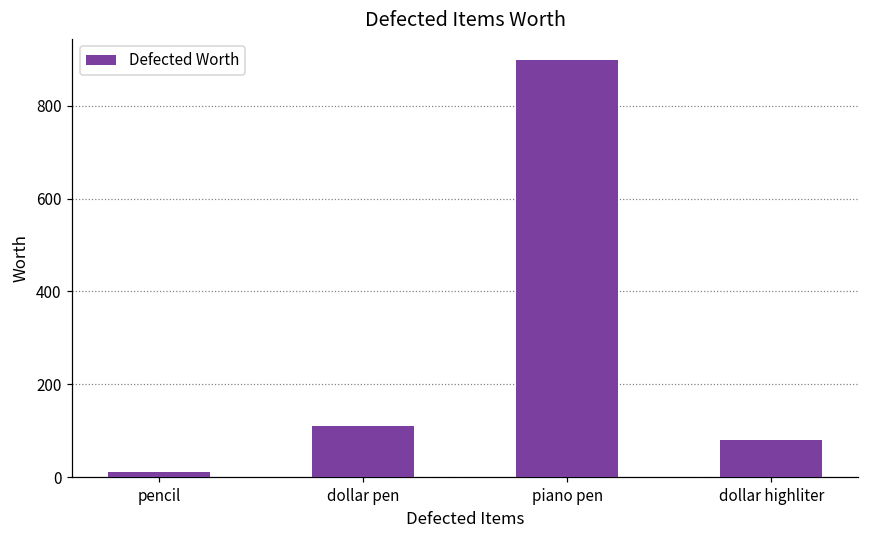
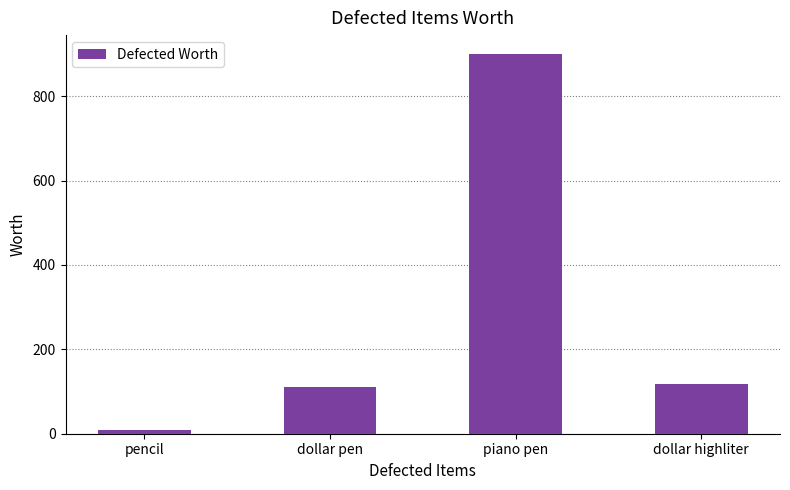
  {
    "pencil": 10,
    "dollar pen": 110,
    "piano pen": 900,
-   "dollar highliter": 80
+   "dollar highliter": 120
  }
